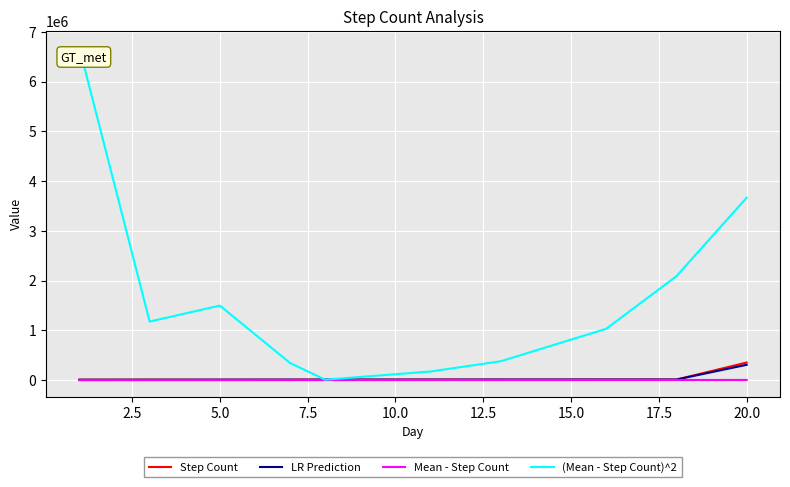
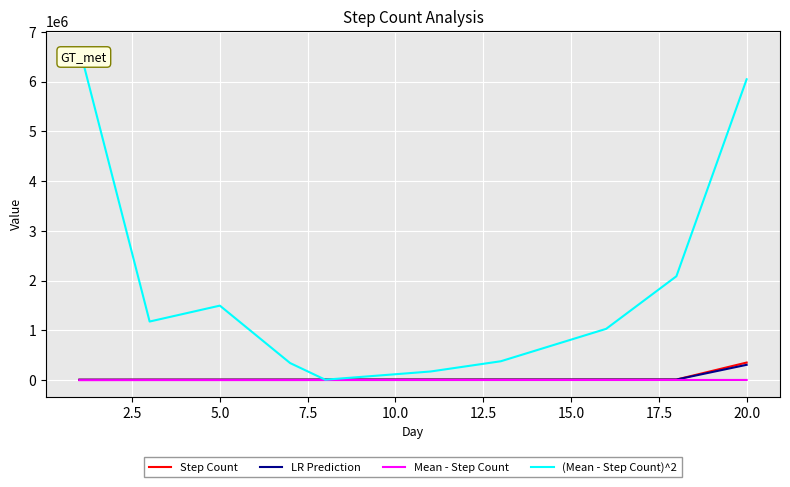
  {
    "Mean - Step Count": {
      "20.0": 0
    },
    "(Mean - Step Count)^2": {
      "5.0": 1500000,
-     "20.0": 3700000
+     "20.0": 6100000
    }
  }
